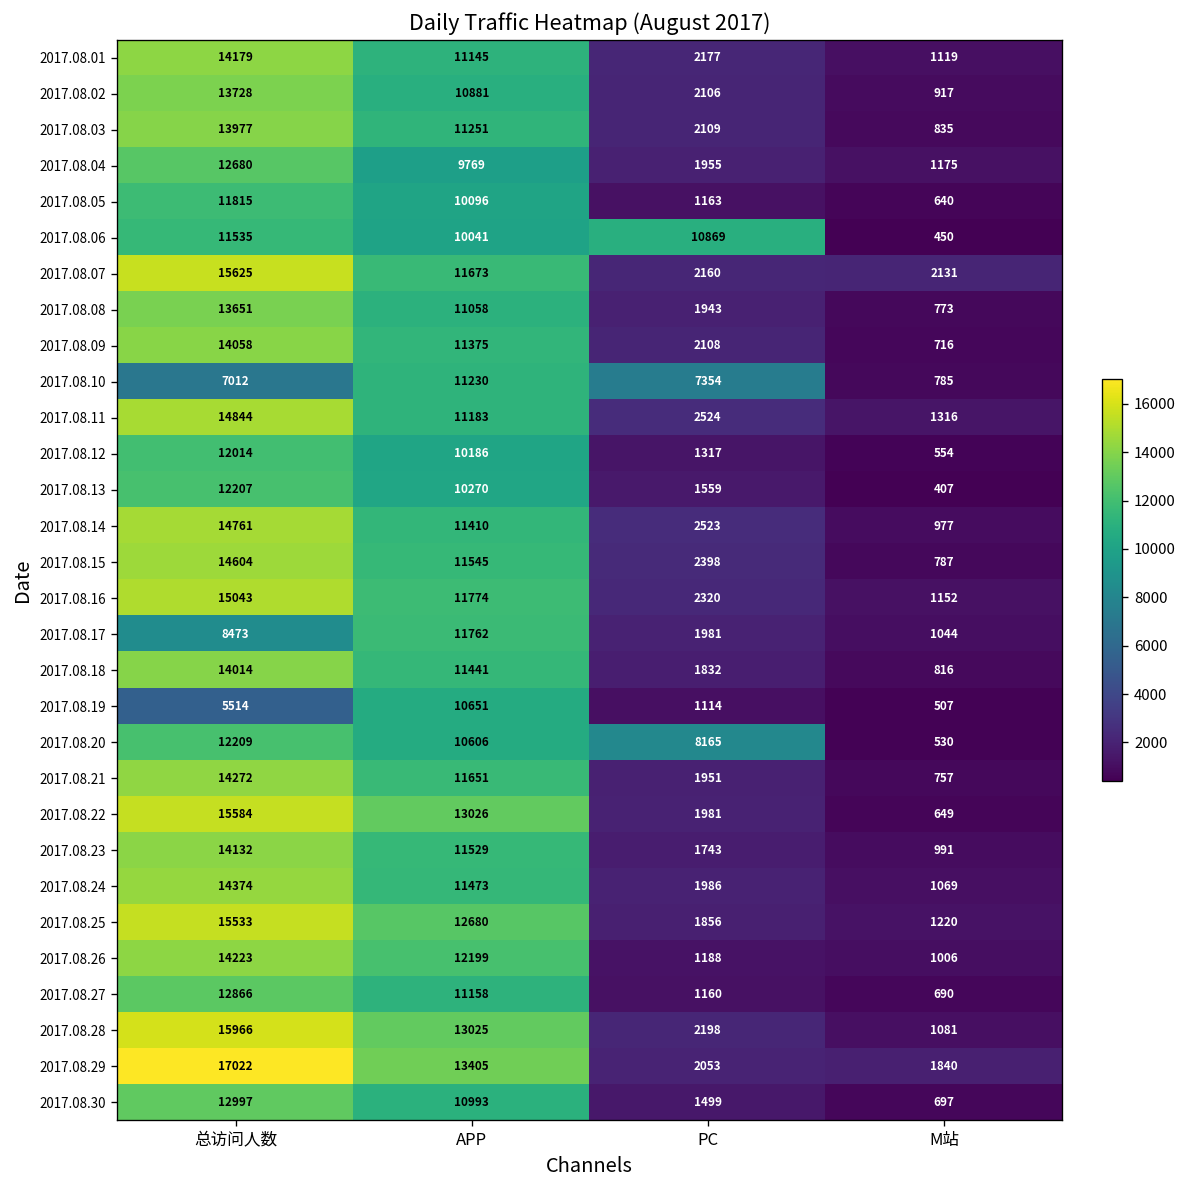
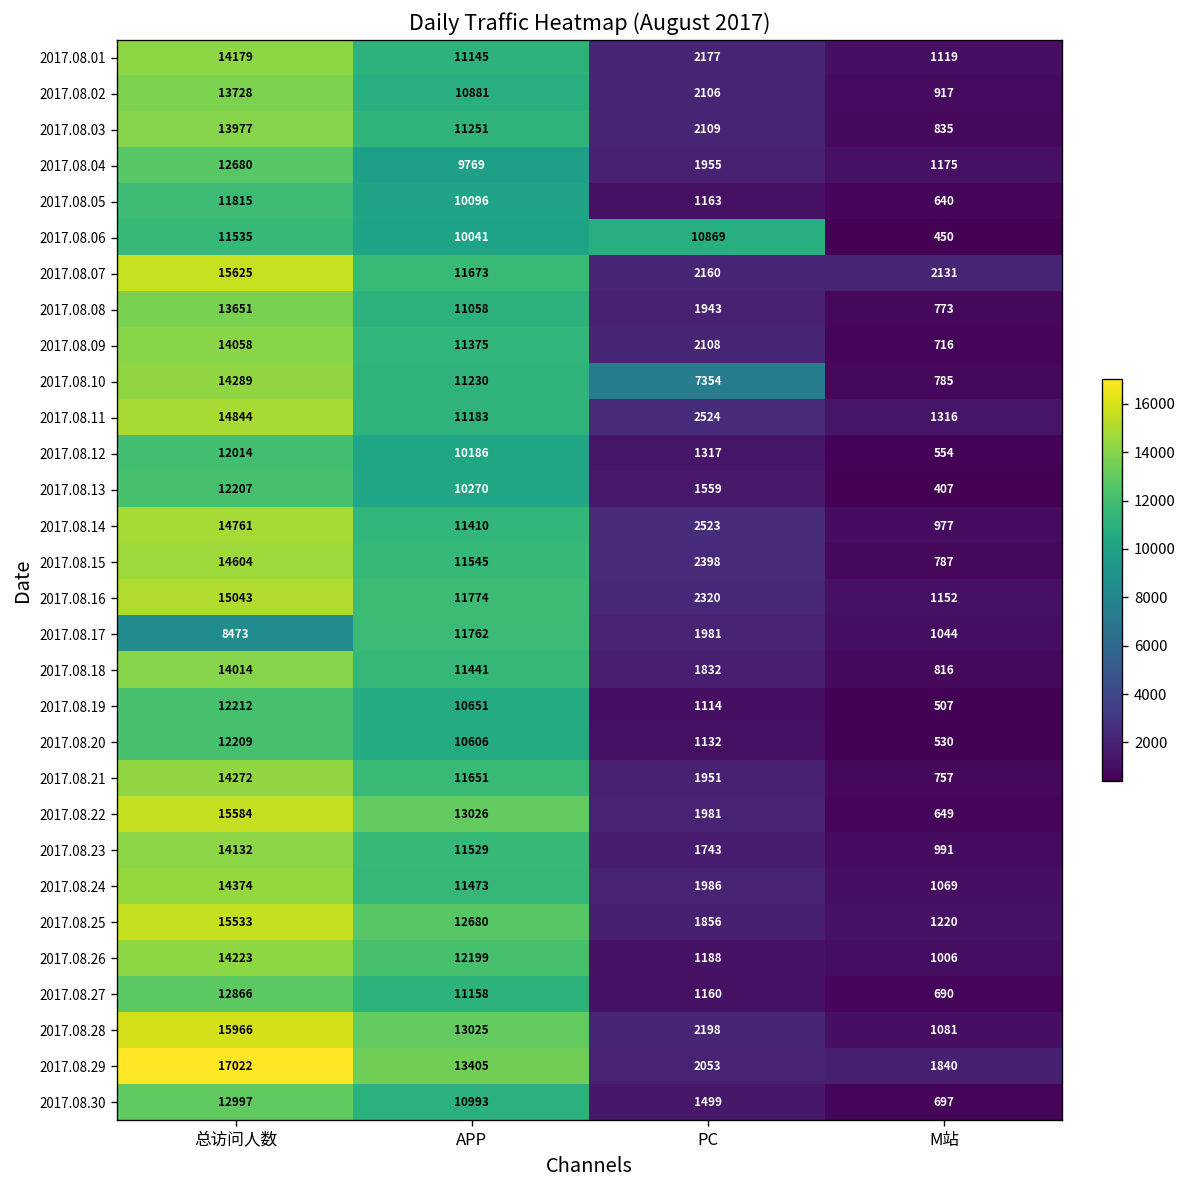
  {
    "2017.08.01": {
      "总访问人数": 14179,
      "APP": 11145,
      "PC": 2177,
      "M站": 1119
    },
    "2017.08.02": {
      "总访问人数": 13728,
      "APP": 10881,
      "PC": 2106,
      "M站": 917
    },
    "2017.08.03": {
      "总访问人数": 13977,
      "APP": 11251,
      "PC": 2109,
      "M站": 835
    },
    "2017.08.04": {
      "总访问人数": 12680,
      "APP": 9769,
      "PC": 1955,
      "M站": 1175
    },
    "2017.08.05": {
      "总访问人数": 11815,
      "APP": 10096,
      "PC": 1163,
      "M站": 640
    },
    "2017.08.06": {
      "总访问人数": 11535,
      "APP": 10041,
      "PC": 10869,
      "M站": 450
    },
    "2017.08.07": {
      "总访问人数": 15625,
      "APP": 11673,
      "PC": 2160,
      "M站": 2131
    },
    "2017.08.08": {
      "总访问人数": 13651,
      "APP": 11058,
      "PC": 1943,
      "M站": 773
    },
    "2017.08.09": {
      "总访问人数": 14058,
      "APP": 11375,
      "PC": 2108,
      "M站": 716
    },
    "2017.08.10": {
-     "总访问人数": 7012,
+     "总访问人数": 14289,
      "APP": 11230,
      "PC": 7354,
      "M站": 785
    },
    "2017.08.11": {
      "总访问人数": 14844,
      "APP": 11183,
      "PC": 2524,
      "M站": 1316
    },
    "2017.08.12": {
      "总访问人数": 12014,
      "APP": 10186,
      "PC": 1317,
      "M站": 554
    },
    "2017.08.13": {
      "总访问人数": 12207,
      "APP": 10270,
      "PC": 1559,
      "M站": 407
    },
    "2017.08.14": {
      "总访问人数": 14761,
      "APP": 11410,
      "PC": 2523,
      "M站": 977
    },
    "2017.08.15": {
      "总访问人数": 14604,
      "APP": 11545,
      "PC": 2398,
      "M站": 787
    },
    "2017.08.16": {
      "总访问人数": 15043,
      "APP": 11774,
      "PC": 2320,
      "M站": 1152
    },
    "2017.08.17": {
      "总访问人数": 8473,
      "APP": 11762,
      "PC": 1981,
      "M站": 1044
    },
    "2017.08.18": {
      "总访问人数": 14014,
      "APP": 11441,
      "PC": 1832,
      "M站": 816
    },
    "2017.08.19": {
-     "总访问人数": 5514,
+     "总访问人数": 12212,
      "APP": 10651,
      "PC": 1114,
      "M站": 507
    },
    "2017.08.20": {
      "总访问人数": 12209,
      "APP": 10606,
-     "PC": 8165,
+     "PC": 1132,
      "M站": 530
    },
    "2017.08.21": {
      "总访问人数": 14272,
      "APP": 11651,
      "PC": 1951,
      "M站": 757
    },
    "2017.08.22": {
      "总访问人数": 15584,
      "APP": 13026,
      "PC": 1981,
      "M站": 649
    },
    "2017.08.23": {
      "总访问人数": 14132,
      "APP": 11529,
      "PC": 1743,
      "M站": 991
    },
    "2017.08.24": {
      "总访问人数": 14374,
      "APP": 11473,
      "PC": 1986,
      "M站": 1069
    },
    "2017.08.25": {
      "总访问人数": 15533,
      "APP": 12680,
      "PC": 1856,
      "M站": 1220
    },
    "2017.08.26": {
      "总访问人数": 14223,
      "APP": 12199,
      "PC": 1188,
      "M站": 1006
    },
    "2017.08.27": {
      "总访问人数": 12866,
      "APP": 11158,
      "PC": 1160,
      "M站": 690
    },
    "2017.08.28": {
      "总访问人数": 15966,
      "APP": 13025,
      "PC": 2198,
      "M站": 1081
    },
    "2017.08.29": {
      "总访问人数": 17022,
      "APP": 13405,
      "PC": 2053,
      "M站": 1840
    },
    "2017.08.30": {
      "总访问人数": 12997,
      "APP": 10993,
      "PC": 1499,
      "M站": 697
    }
  }
